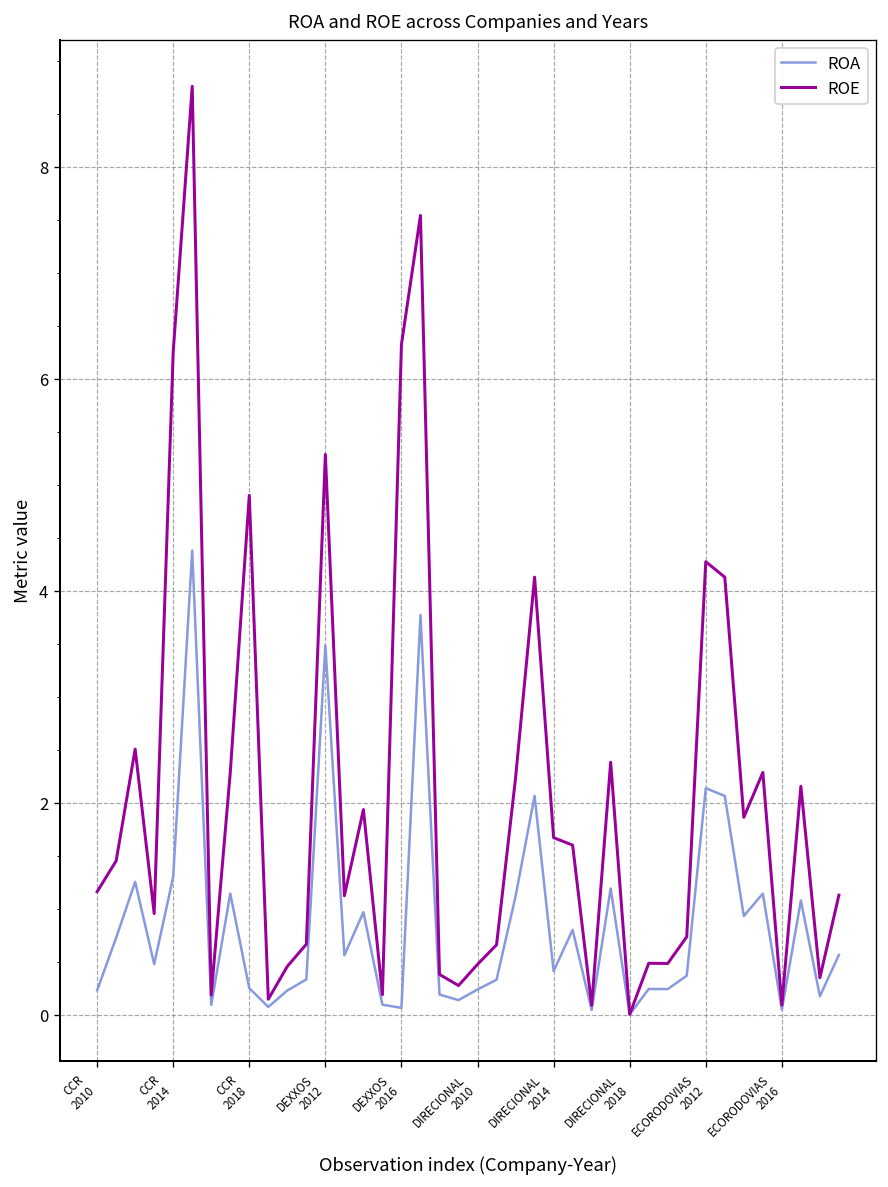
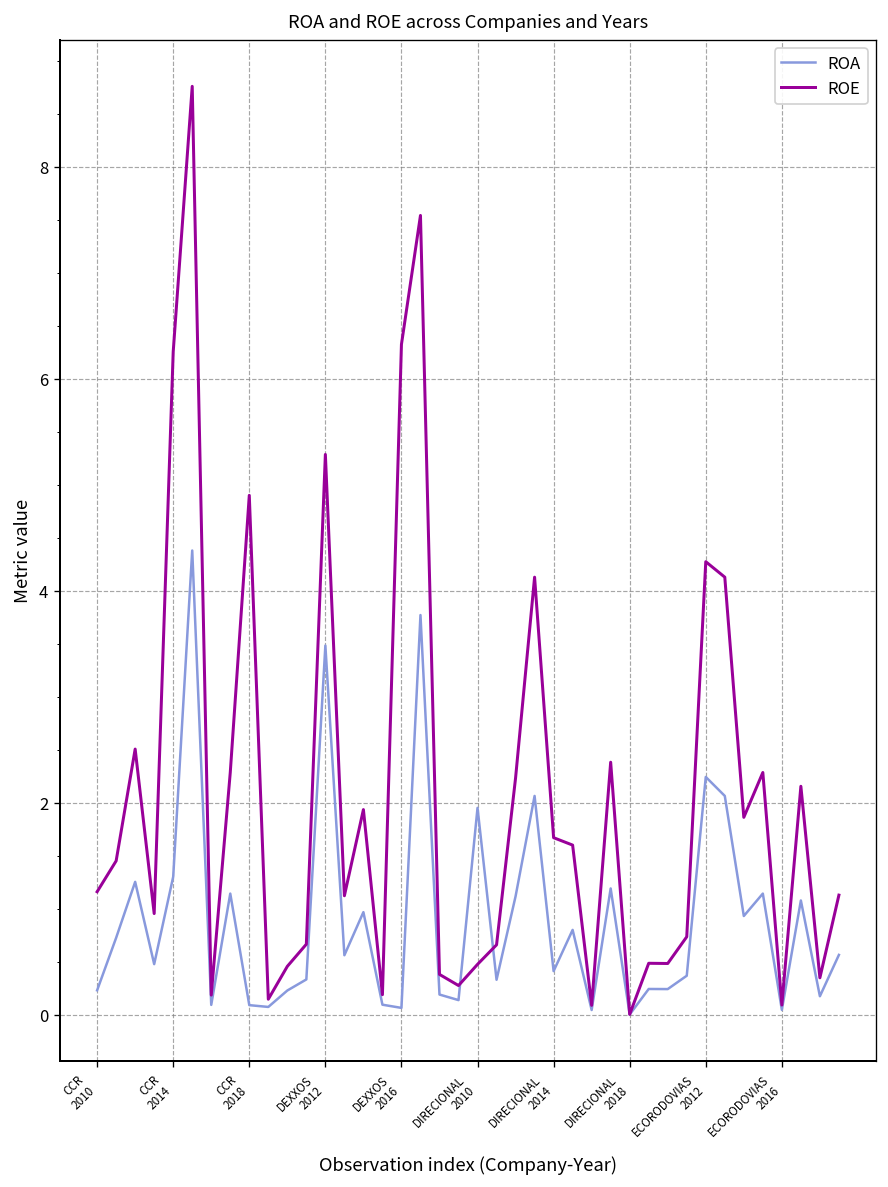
  {
    "ROA": {
      "CCR 2010": 0.2,
      "CCR 2014": 1.3,
-     "CCR 2018": 0.3,
+     "CCR 2018": 0.1,
      "DEXXOS 2012": 3.5,
      "DEXXOS 2016": 0.1,
-     "DIRECIONAL 2010": 0.2,
+     "DIRECIONAL 2010": 2.0,
      "DIRECIONAL 2014": 0.4,
-     "ECORODOVIAS 2012": 2.1,
+     "ECORODOVIAS 2012": 2.2,
      "ECORODOVIAS 2016": 0.0
    },
    "ROE": {
      "CCR 2010": 1.2,
      "CCR 2014": 6.3,
      "CCR 2018": 4.9,
      "DEXXOS 2012": 5.3,
      "DEXXOS 2016": 6.3,
      "DIRECIONAL 2010": 0.5,
      "DIRECIONAL 2014": 1.7,
      "ECORODOVIAS 2012": 4.3,
      "ECORODOVIAS 2016": 0.1
    }
  }
